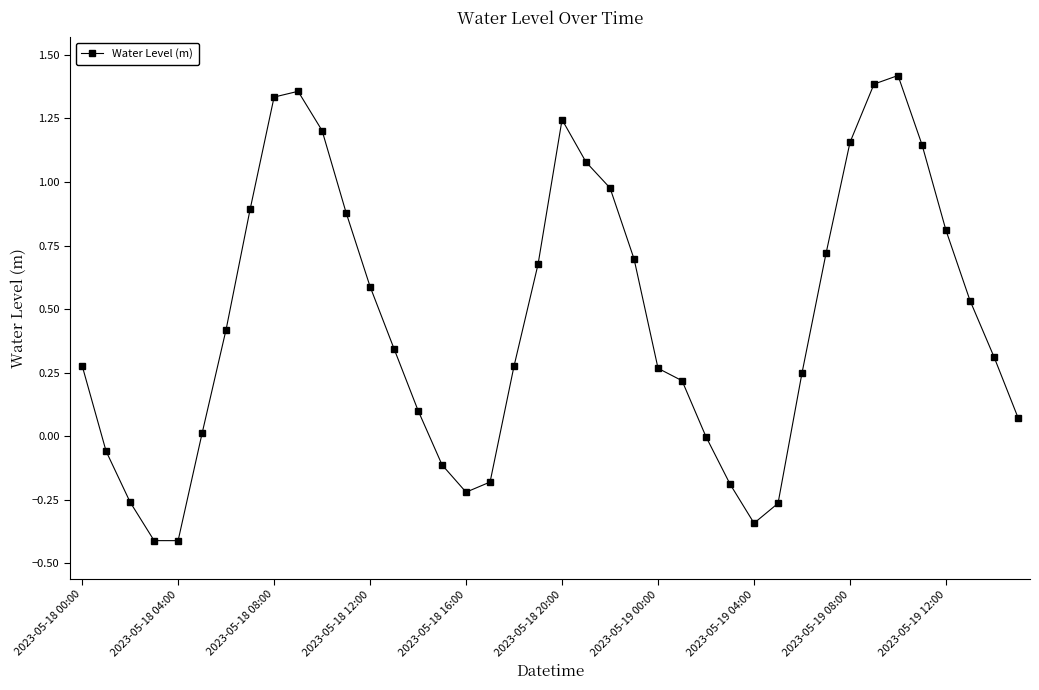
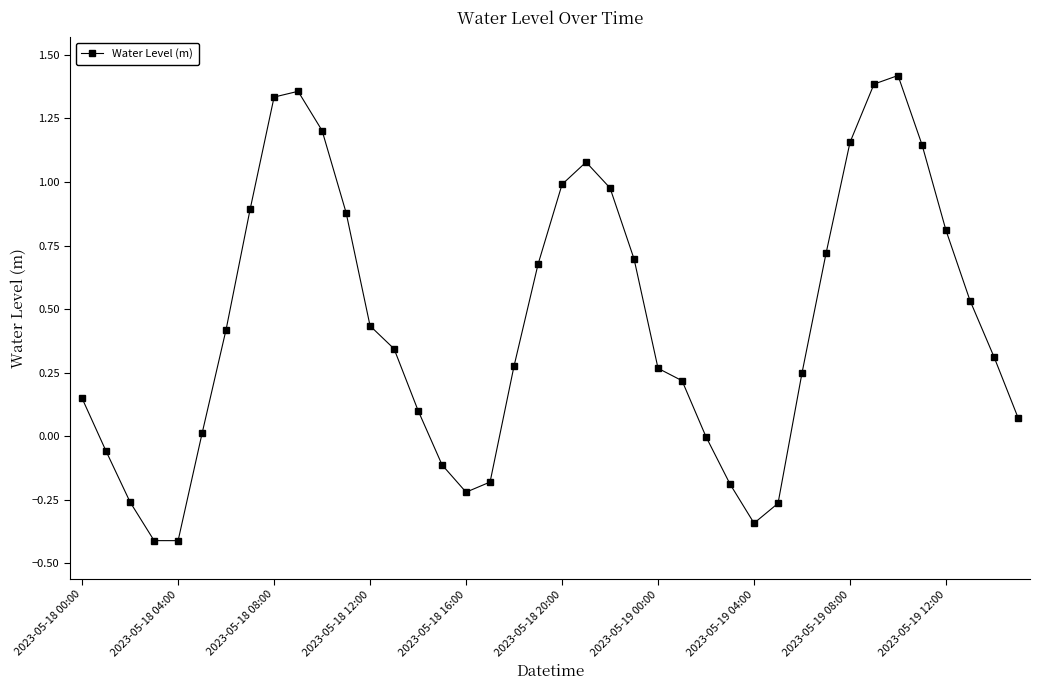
  {
-   "2023-05-18 00:00": 0.28,
+   "2023-05-18 00:00": 0.15,
    "2023-05-18 04:00": -0.41,
    "2023-05-18 08:00": 1.33,
-   "2023-05-18 12:00": 0.59,
+   "2023-05-18 12:00": 0.43,
    "2023-05-18 16:00": -0.22,
-   "2023-05-18 20:00": 1.25,
+   "2023-05-18 20:00": 0.99,
    "2023-05-19 00:00": 0.27,
    "2023-05-19 04:00": -0.34,
    "2023-05-19 08:00": 1.16,
    "2023-05-19 12:00": 0.81
  }
